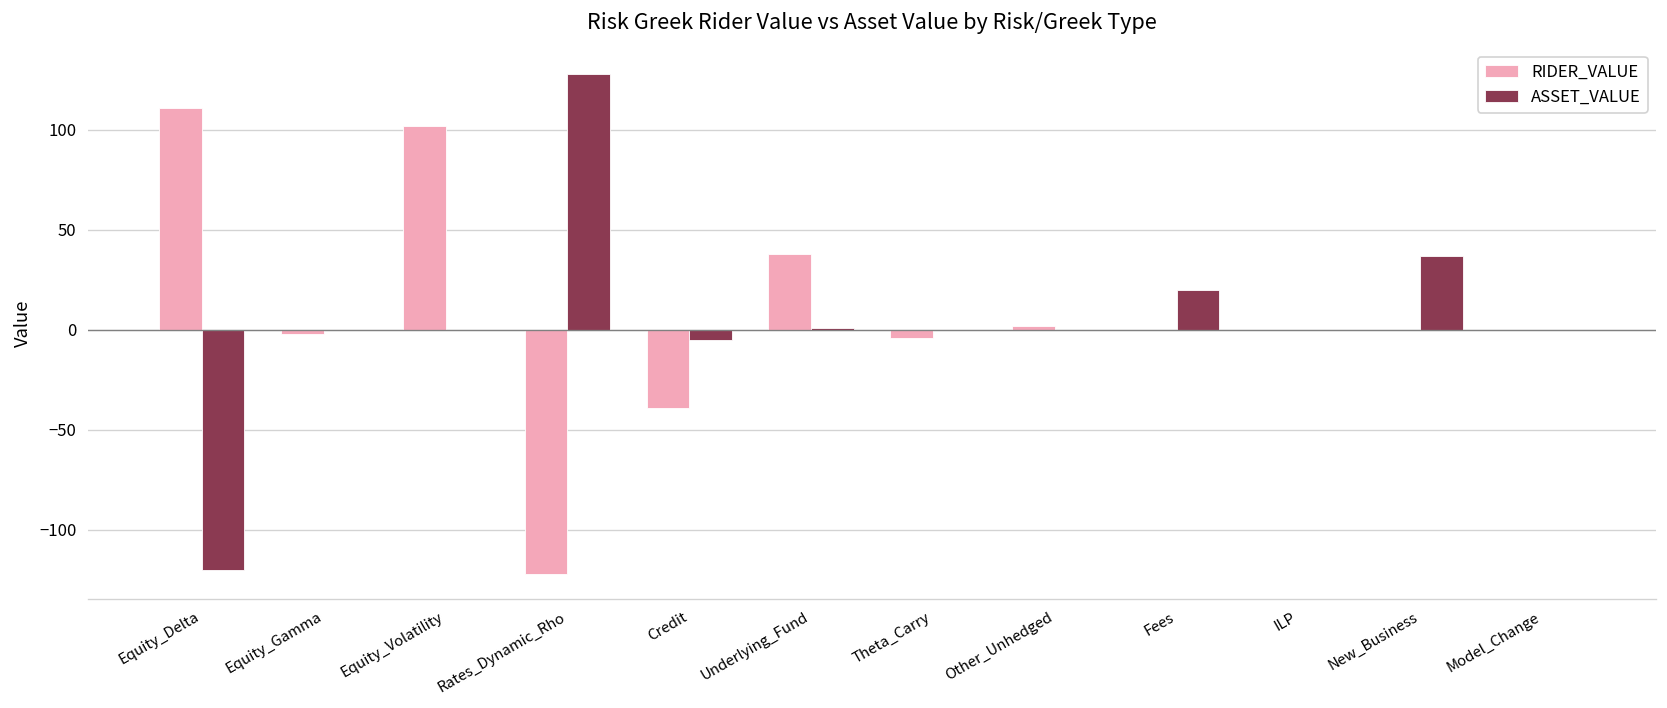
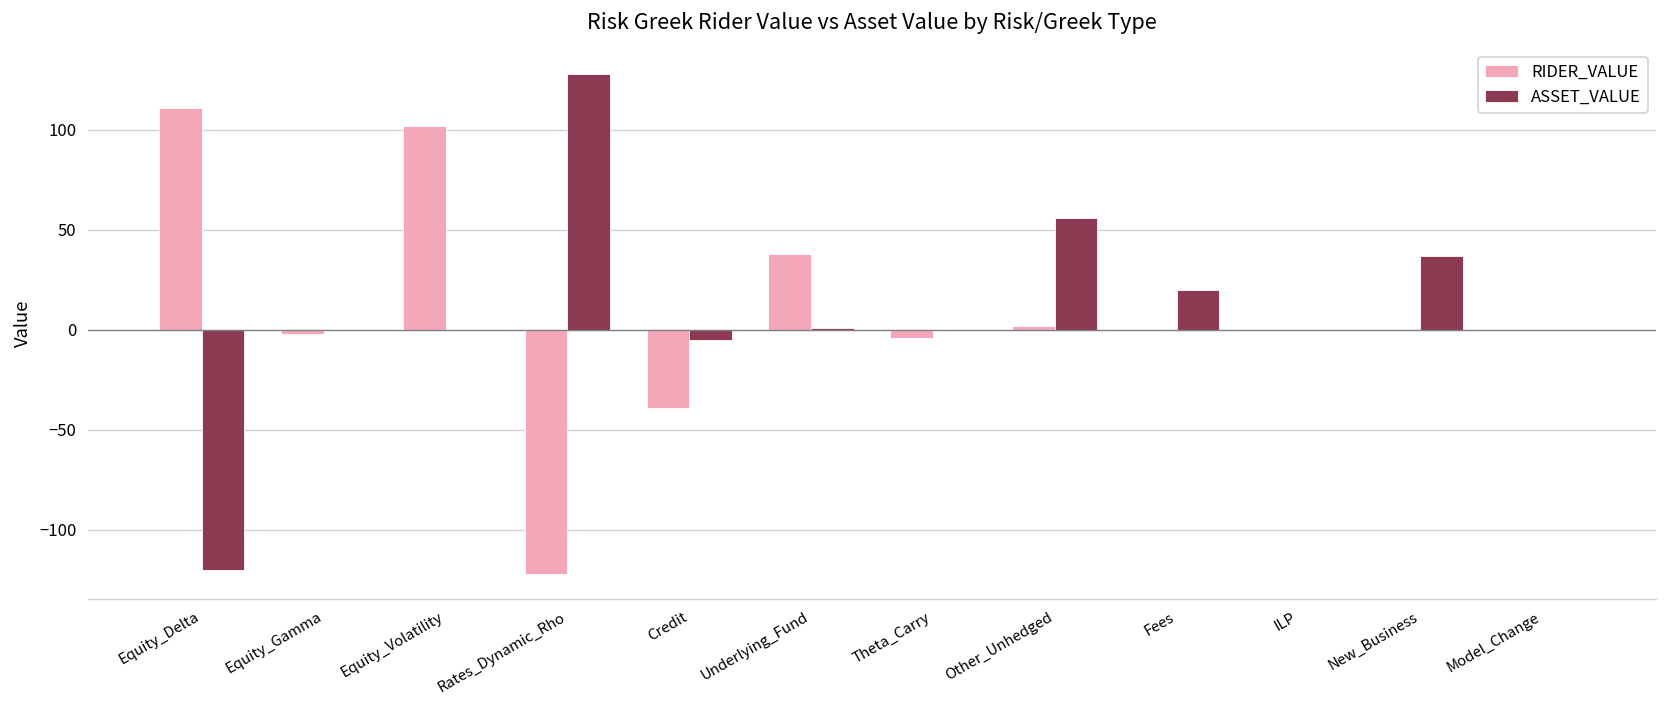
  {
    "RIDER_VALUE": {
      "Equity_Delta": 111,
      "Equity_Gamma": -2,
      "Equity_Volatility": 102,
      "Rates_Dynamic_Rho": -122,
      "Credit": -39,
      "Underlying_Fund": 38,
      "Theta_Carry": -4,
      "Other_Unhedged": 2,
      "Fees": 0,
      "ILP": 0,
      "New_Business": 0,
      "Model_Change": 0
    },
    "ASSET_VALUE": {
      "Equity_Delta": -120,
      "Equity_Gamma": 0,
      "Equity_Volatility": 0,
      "Rates_Dynamic_Rho": 128,
      "Credit": -5,
      "Theta_Carry": 0,
-     "Other_Unhedged": 0,
+     "Other_Unhedged": 56,
      "Fees": 20,
      "ILP": 0,
      "New_Business": 37,
      "Model_Change": 0
    }
  }
